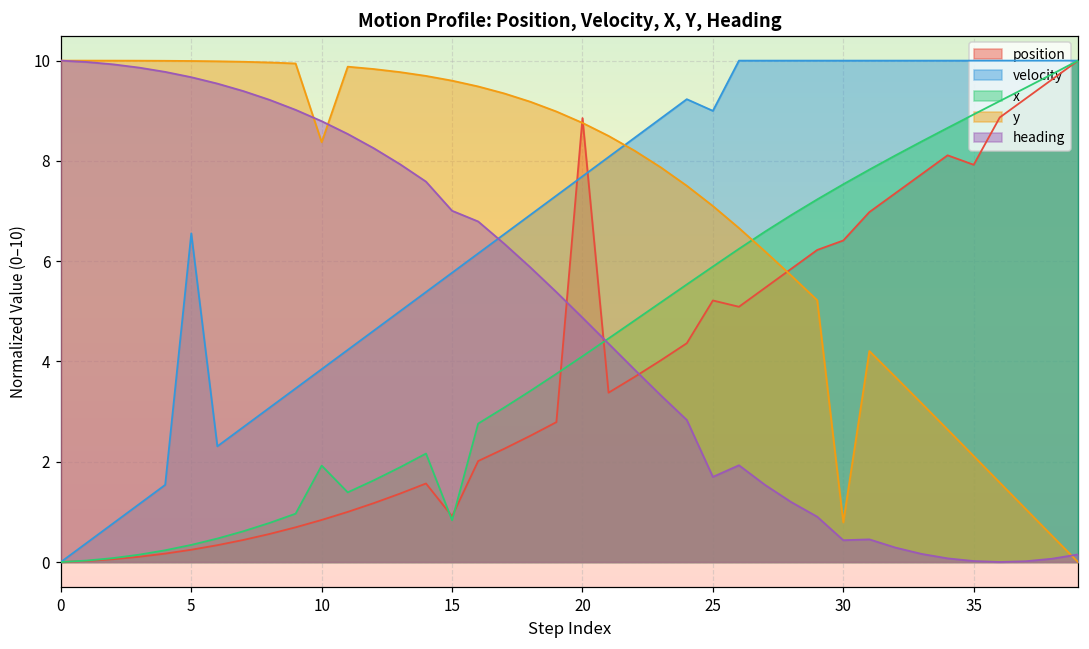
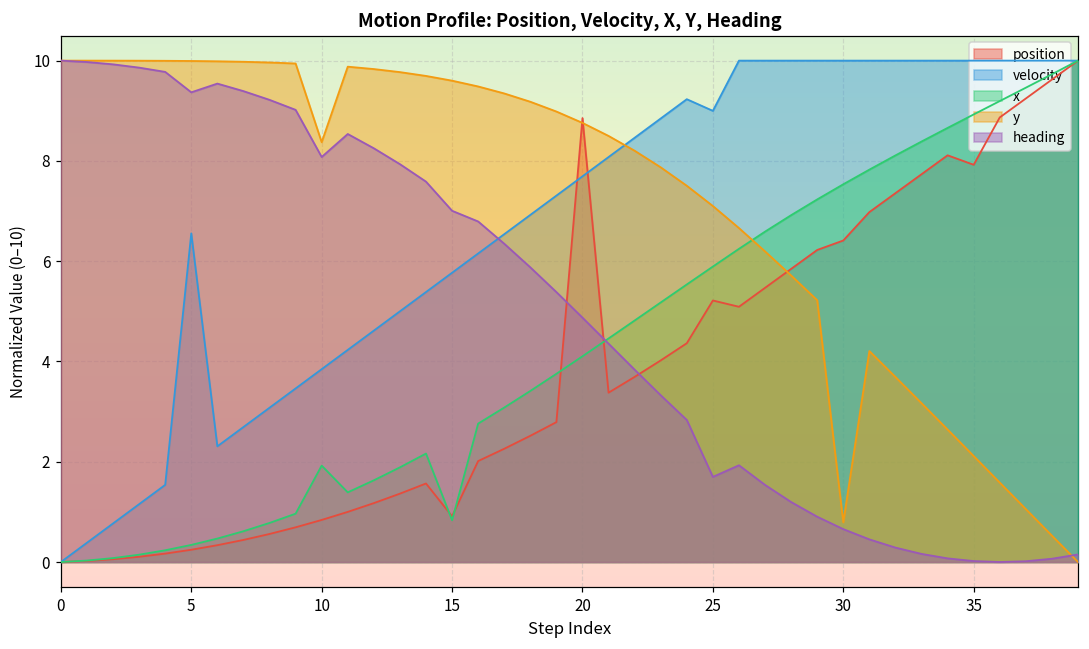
  {
    "position": {
      "5": 0.2,
      "10": 0.8,
      "15": 0.9,
      "20": 8.9,
      "25": 5.2,
      "30": 6.4,
      "35": 7.9
    },
    "velocity": {
      "5": 6.6,
      "10": 3.8,
      "15": 5.8,
      "20": 7.7,
      "25": 9.0,
      "30": 10.0
    },
    "x": {
      "5": 0.3,
      "10": 1.9,
      "15": 0.8,
      "20": 4.1,
      "25": 5.9,
      "30": 7.5
    },
    "y": {
      "5": 10.0,
      "10": 8.4,
      "15": 9.6,
      "20": 8.8,
      "25": 7.1,
      "30": 0.8,
      "35": 2.1
    },
    "heading": {
-     "5": 9.7,
-     "10": 8.8,
+     "5": 9.4,
+     "10": 8.1,
      "15": 7.0,
      "20": 4.9,
      "25": 1.7,
-     "30": 0.4,
+     "30": 0.7,
      "35": 0.0
    }
  }
